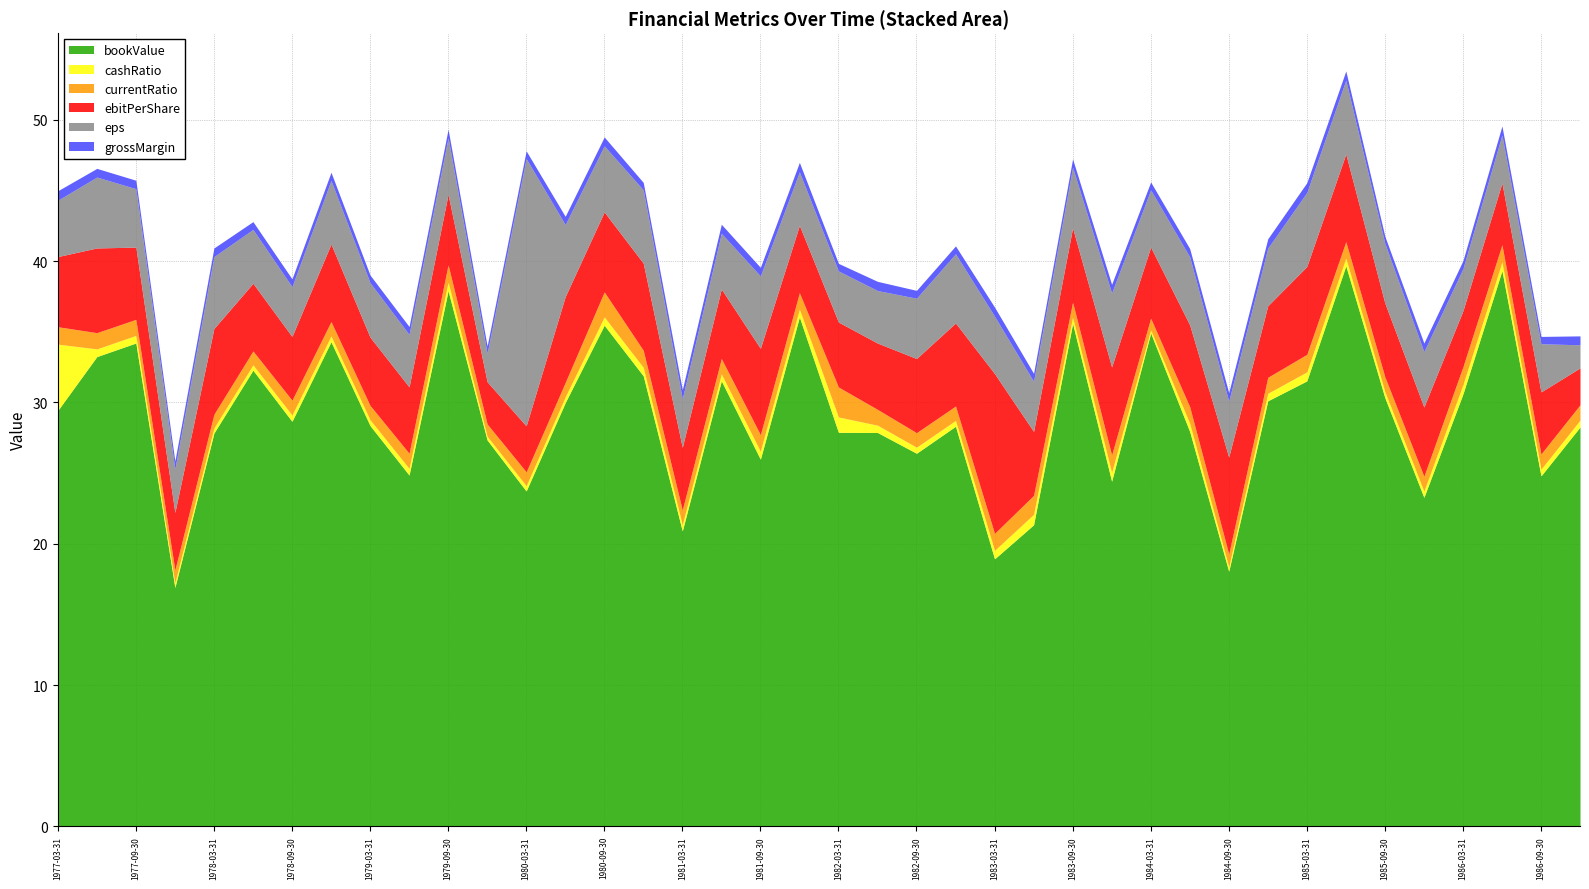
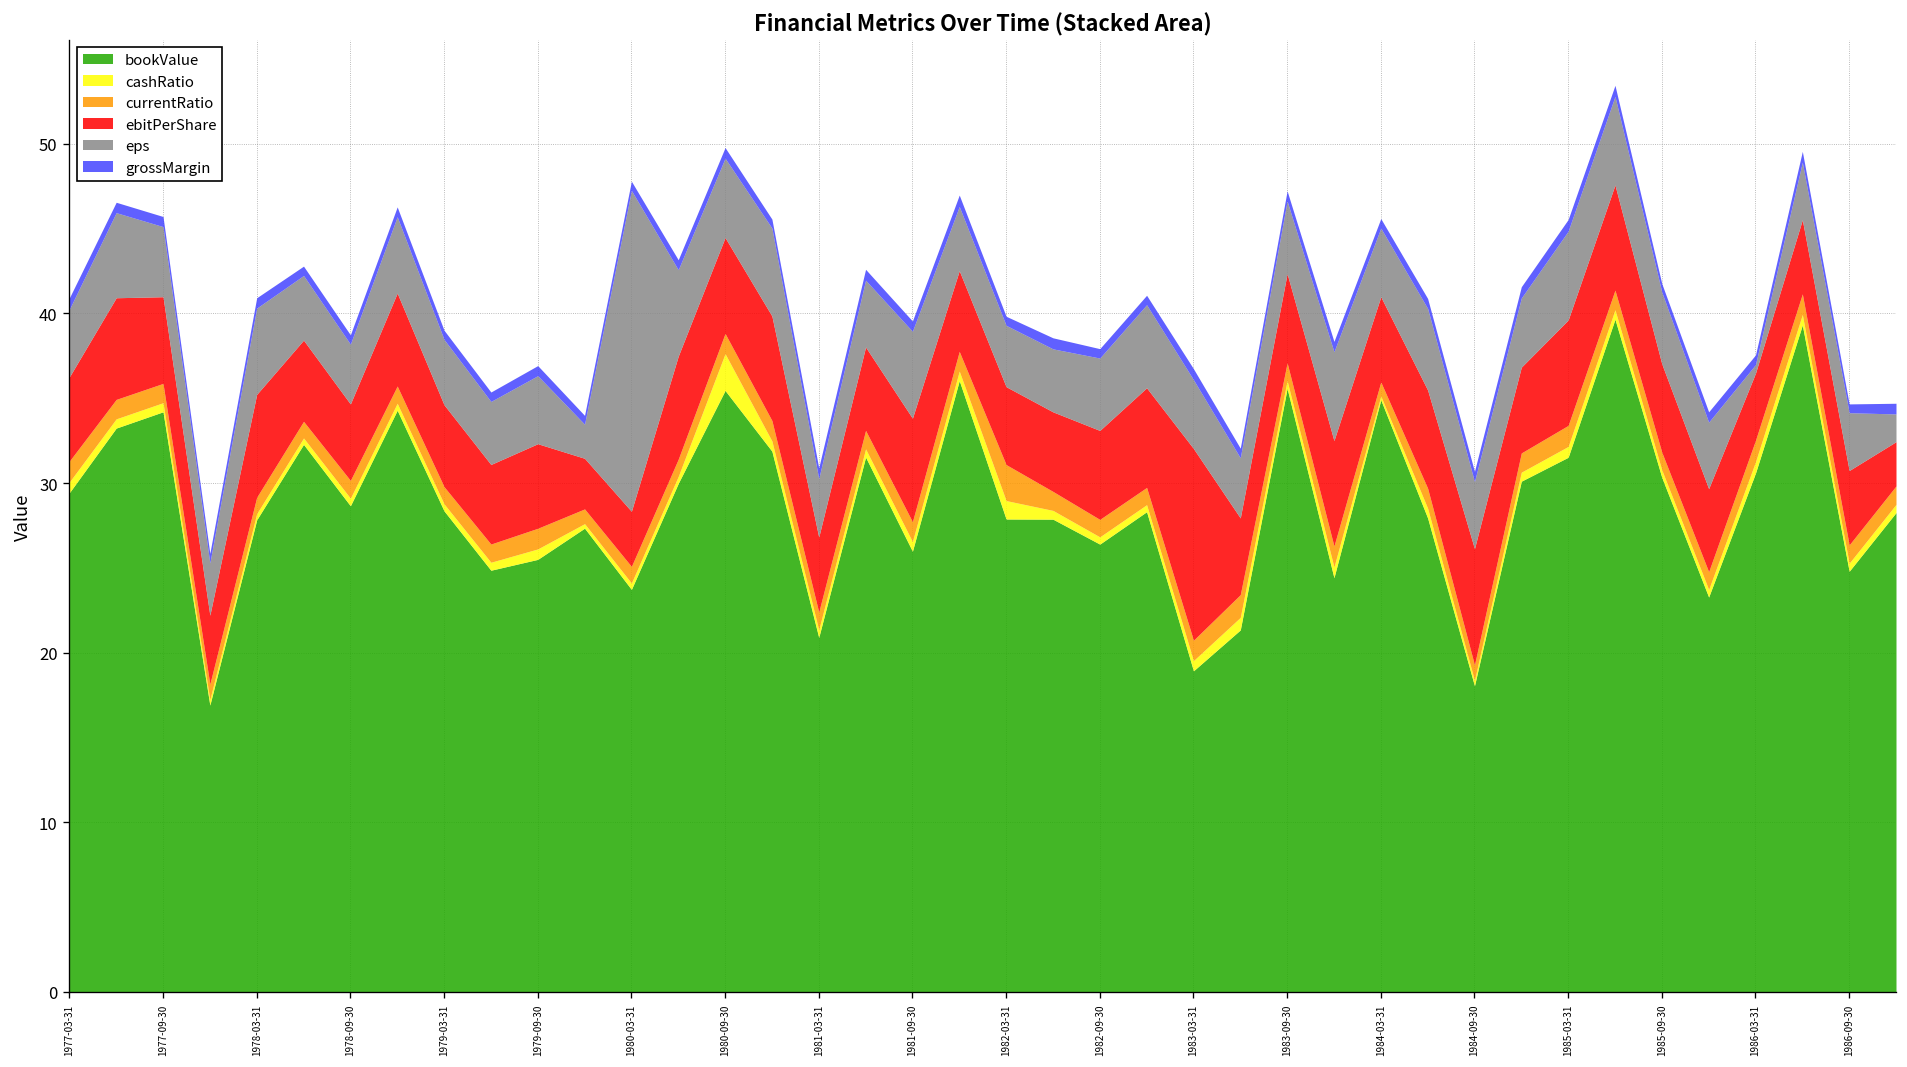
  {
    "bookValue": {
      "1977-03-31": 29.4,
      "1977-09-30": 34.2,
      "1978-03-31": 27.8,
      "1978-09-30": 28.7,
      "1979-03-31": 28.4,
-     "1979-09-30": 37.9,
+     "1979-09-30": 25.5,
      "1980-03-31": 23.7,
      "1980-09-30": 35.5,
      "1981-03-31": 20.9,
      "1981-09-30": 26.0,
      "1982-03-31": 27.9,
      "1982-09-30": 26.4,
      "1983-03-31": 18.9,
      "1983-09-30": 35.6,
      "1984-03-31": 34.9,
      "1984-09-30": 18.1,
      "1985-03-31": 31.5,
      "1985-09-30": 30.3,
      "1986-03-31": 30.6,
      "1986-09-30": 24.8
    },
    "cashRatio": {
-     "1977-03-31": 4.7,
+     "1977-03-31": 0.6,
      "1977-09-30": 0.5,
      "1978-03-31": 0.4,
      "1978-09-30": 0.4,
      "1979-03-31": 0.4,
      "1979-09-30": 0.6,
      "1980-03-31": 0.4,
-     "1980-09-30": 0.6,
+     "1980-09-30": 2.2,
      "1981-03-31": 0.4,
      "1981-09-30": 0.6,
      "1982-03-31": 1.1,
      "1982-09-30": 0.4,
      "1983-03-31": 0.6,
      "1983-09-30": 0.5,
      "1984-03-31": 0.2,
      "1984-09-30": 0.3,
      "1985-03-31": 0.6,
      "1985-09-30": 0.4,
      "1986-03-31": 0.7,
      "1986-09-30": 0.5
    },
    "currentRatio": {
      "1977-03-31": 1.2,
      "1977-09-30": 1.1,
      "1978-03-31": 1.0,
      "1978-09-30": 1.1,
      "1979-03-31": 1.0,
      "1979-09-30": 1.2,
      "1980-03-31": 1.0,
-     "1980-09-30": 1.8,
+     "1980-09-30": 1.2,
      "1981-03-31": 1.0,
      "1981-09-30": 1.2,
      "1982-03-31": 2.1,
      "1982-09-30": 1.0,
      "1983-03-31": 1.2,
      "1983-09-30": 1.1,
      "1984-03-31": 0.8,
      "1984-09-30": 0.9,
      "1985-03-31": 1.2,
      "1985-09-30": 1.0,
      "1986-03-31": 1.3,
      "1986-09-30": 1.1
    },
    "ebitPerShare": {
      "1977-03-31": 5.0,
      "1977-09-30": 5.1,
      "1978-03-31": 6.1,
      "1978-09-30": 4.5,
      "1979-03-31": 4.8,
      "1979-09-30": 5.0,
      "1980-03-31": 3.3,
      "1980-09-30": 5.7,
      "1981-03-31": 4.4,
      "1981-09-30": 6.1,
      "1982-03-31": 4.6,
      "1982-09-30": 5.2,
      "1983-03-31": 11.3,
      "1983-09-30": 5.3,
      "1984-03-31": 5.0,
      "1984-09-30": 6.9,
      "1985-03-31": 6.2,
      "1985-09-30": 5.2,
      "1986-03-31": 4.0,
      "1986-09-30": 4.4
    },
    "eps": {
      "1977-03-31": 4.0,
      "1977-09-30": 4.1,
      "1978-03-31": 5.1,
      "1978-09-30": 3.5,
      "1979-03-31": 3.9,
      "1979-09-30": 4.0,
      "1980-03-31": 18.9,
      "1980-09-30": 4.7,
      "1981-03-31": 3.4,
      "1981-09-30": 5.1,
      "1982-03-31": 3.6,
      "1982-09-30": 4.3,
      "1983-03-31": 4.1,
      "1983-09-30": 4.3,
      "1984-03-31": 4.0,
      "1984-09-30": 4.0,
      "1985-03-31": 5.2,
      "1985-09-30": 4.2,
-     "1986-03-31": 3.0,
+     "1986-03-31": 0.5,
      "1986-09-30": 3.4
    },
    "grossMargin": {
      "1977-03-31": 0.7,
      "1977-09-30": 0.6,
      "1978-03-31": 0.6,
      "1978-09-30": 0.6,
      "1979-03-31": 0.5,
      "1979-09-30": 0.6,
      "1980-03-31": 0.5,
      "1980-09-30": 0.6,
      "1981-03-31": 0.6,
      "1981-09-30": 0.6,
      "1982-03-31": 0.5,
      "1982-09-30": 0.6,
      "1983-03-31": 0.6,
      "1983-09-30": 0.6,
      "1984-03-31": 0.6,
      "1984-09-30": 0.6,
      "1985-03-31": 0.7,
      "1985-09-30": 0.5,
      "1986-03-31": 0.6,
      "1986-09-30": 0.5
    }
  }
